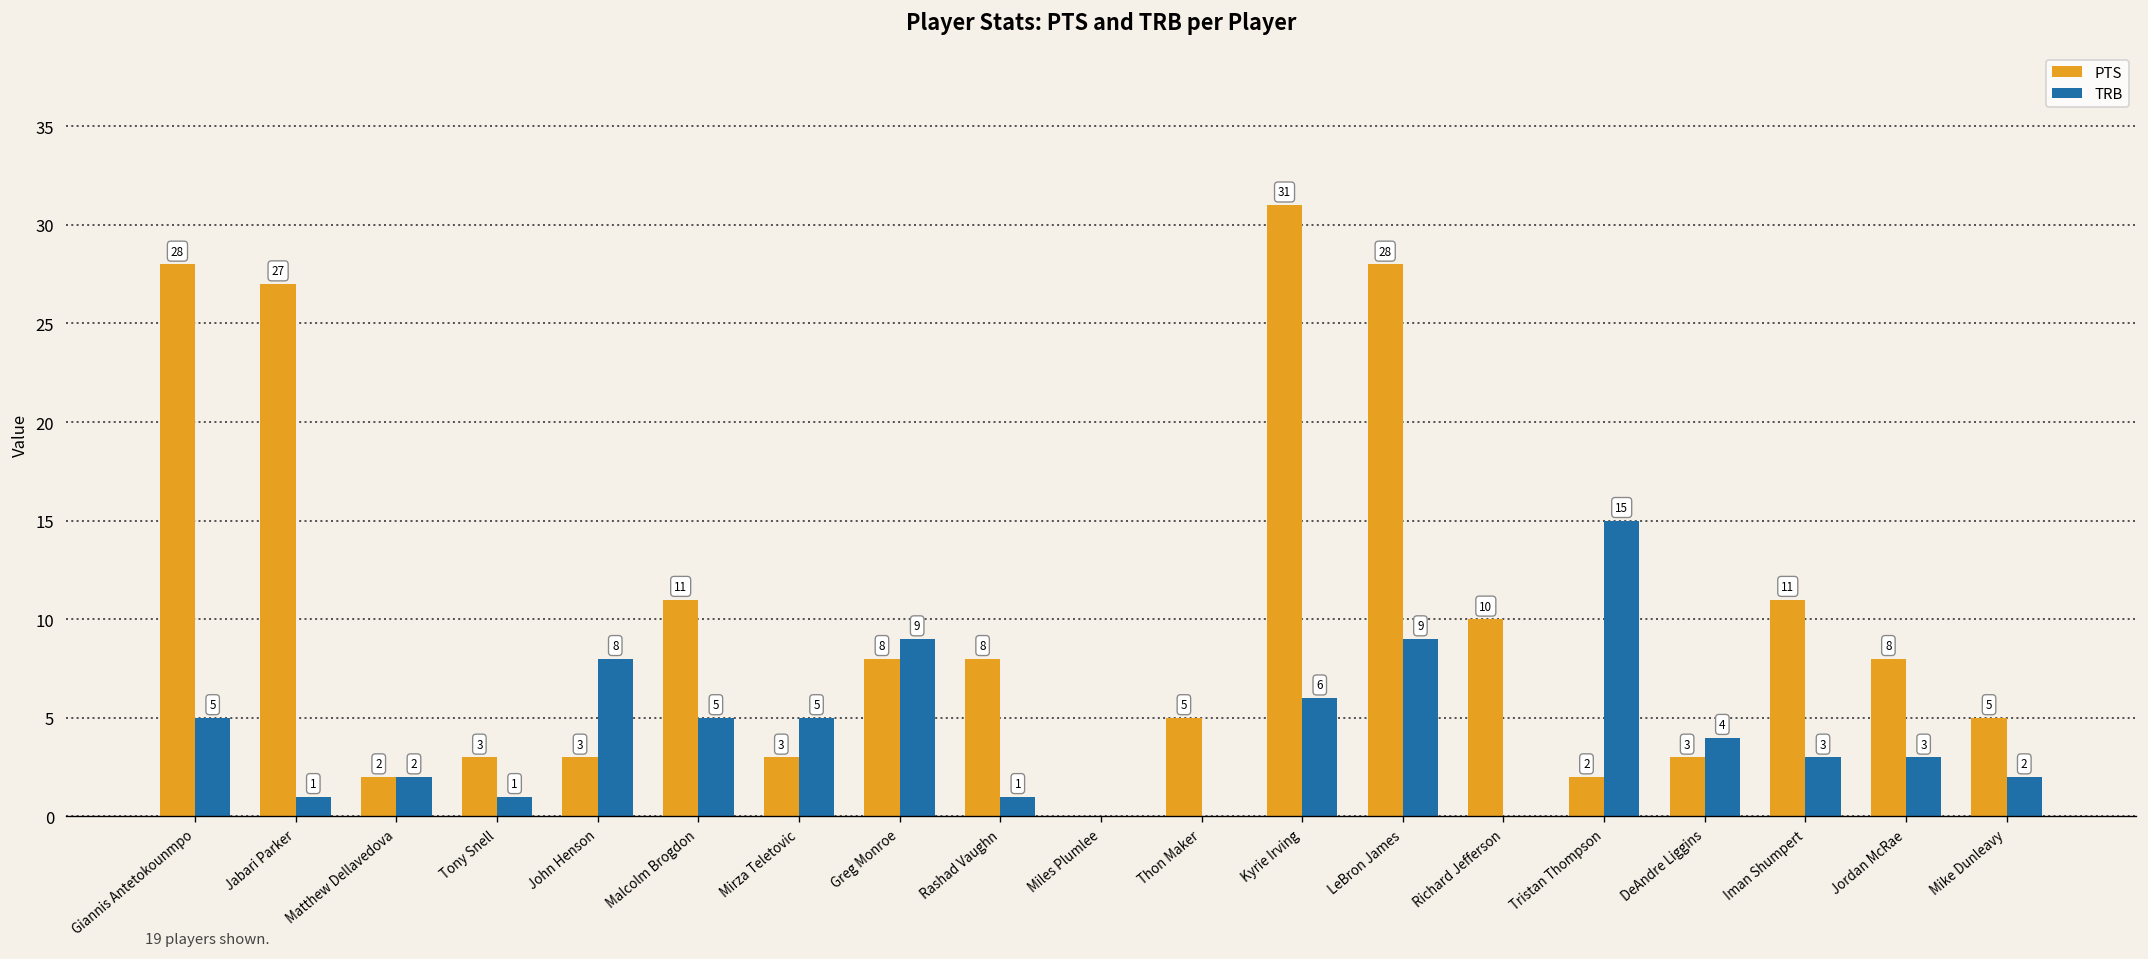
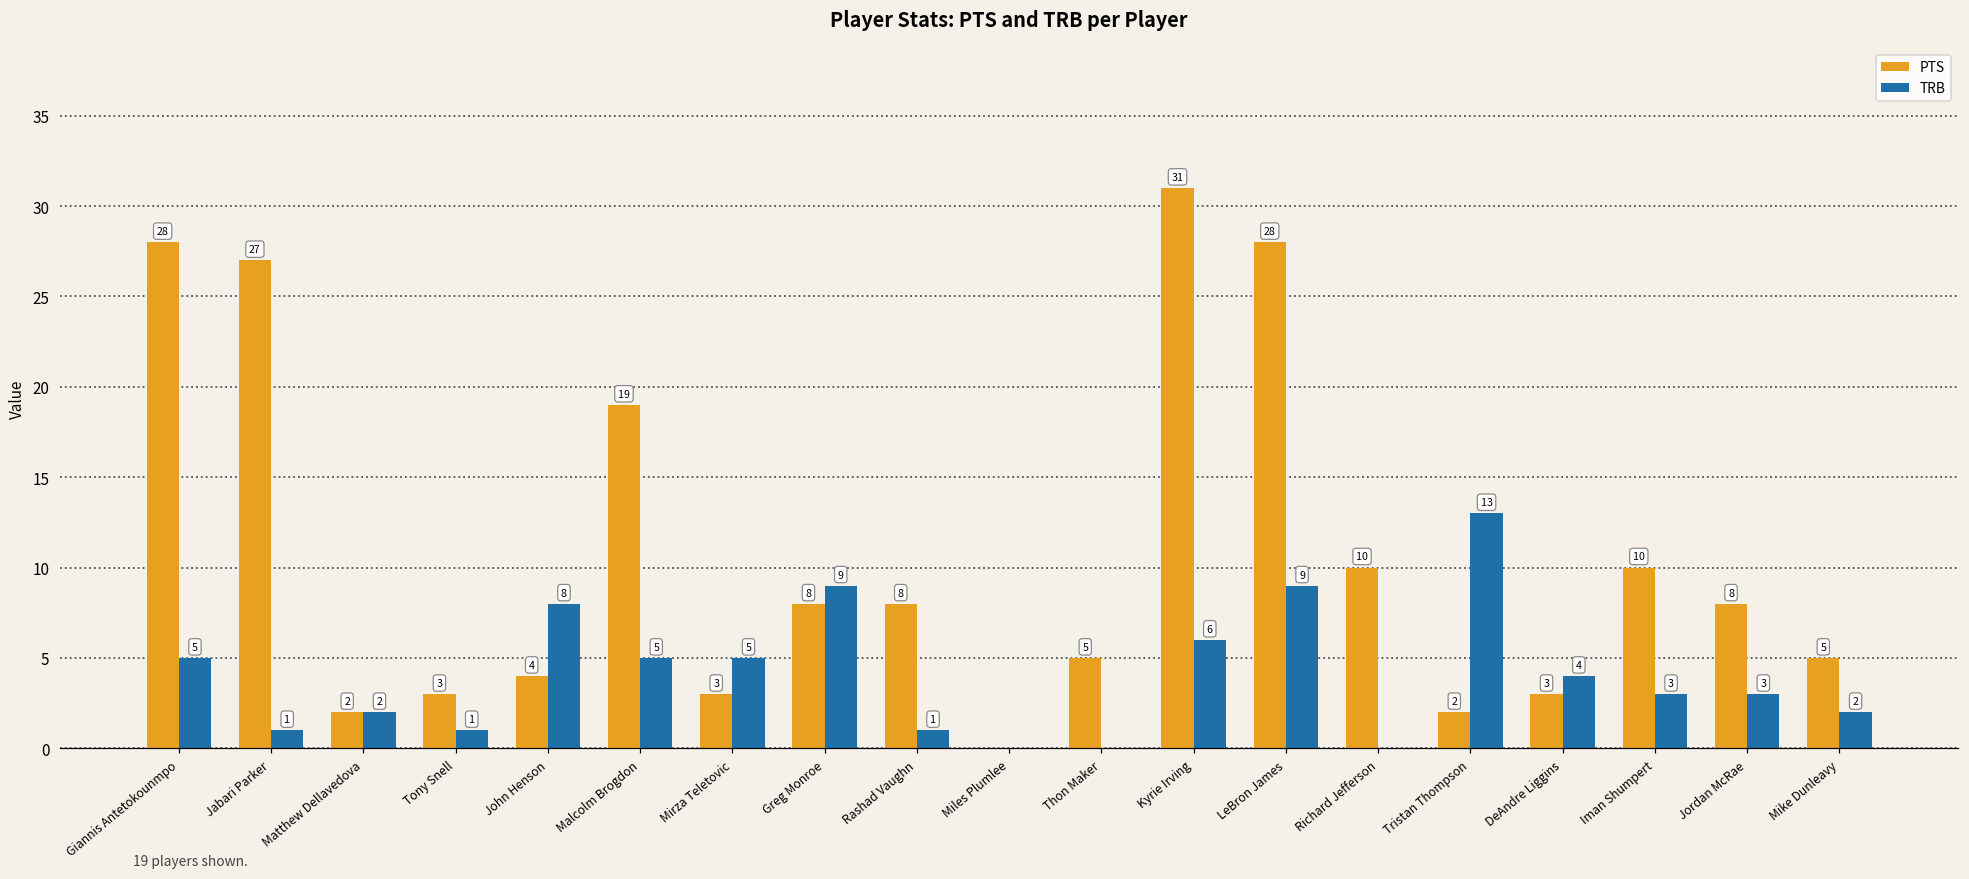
  {
    "PTS": {
-     "John Henson": 3,
-     "Malcolm Brogdon": 11,
-     "Iman Shumpert": 11
+     "John Henson": 4,
+     "Malcolm Brogdon": 19,
+     "Iman Shumpert": 10
    },
    "TRB": {
-     "Tristan Thompson": 15
+     "Tristan Thompson": 13
    }
  }
